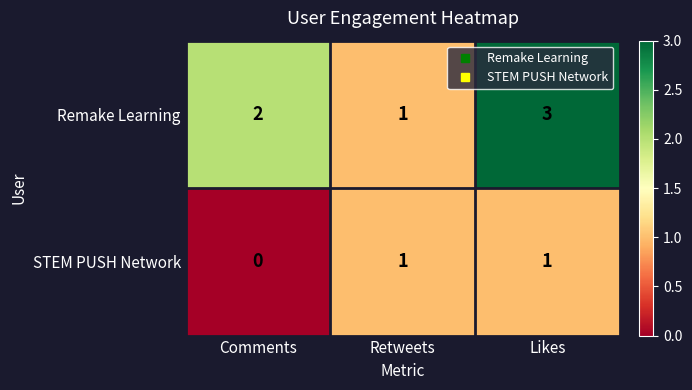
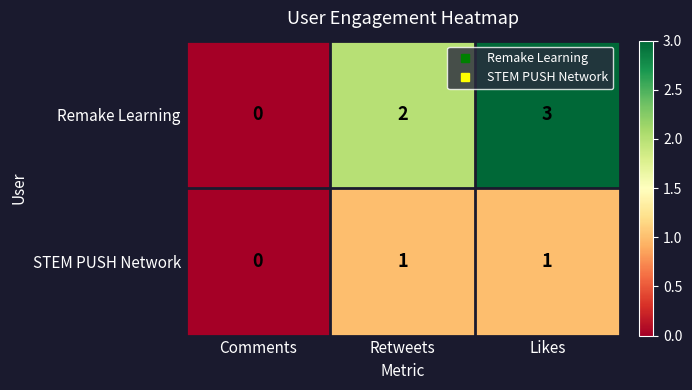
  {
    "Remake Learning": {
-     "Comments": 2,
-     "Retweets": 1,
+     "Comments": 0,
+     "Retweets": 2,
      "Likes": 3
    },
    "STEM PUSH Network": {
      "Comments": 0,
      "Retweets": 1,
      "Likes": 1
    }
  }
